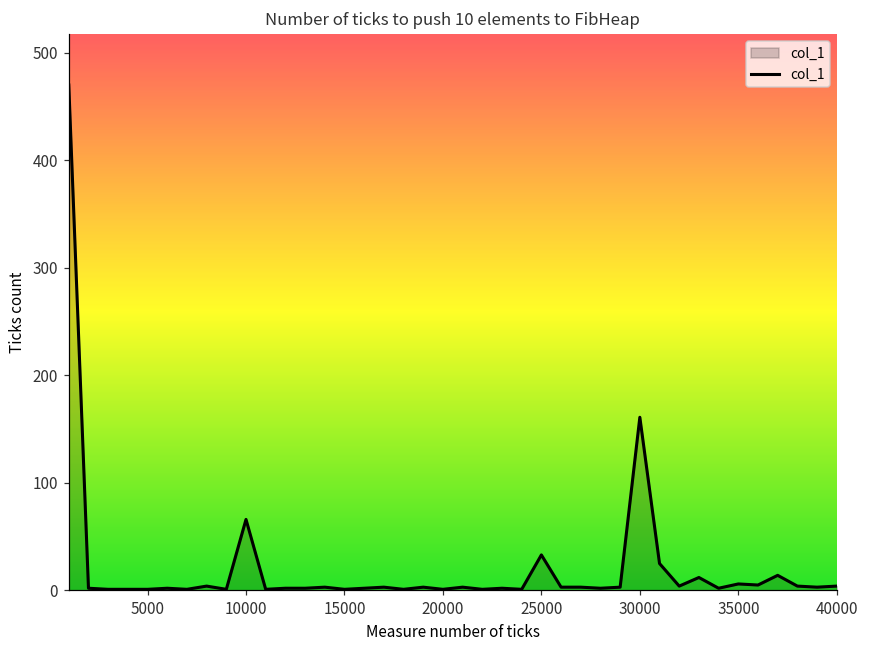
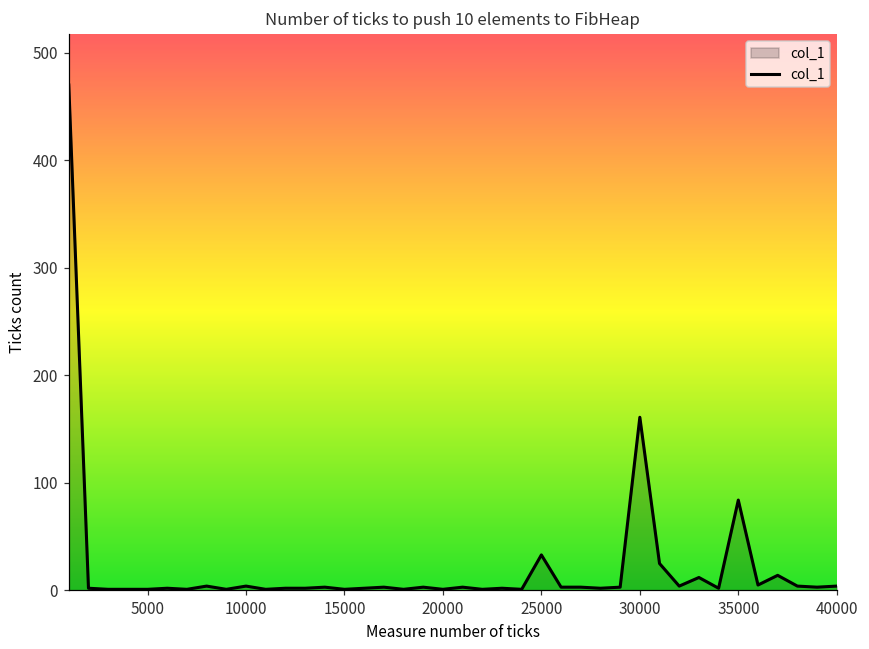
  {
    "5000": 0,
-   "10000": 70,
+   "10000": 0,
    "15000": 0,
    "20000": 0,
    "25000": 30,
    "30000": 160,
-   "35000": 10,
+   "35000": 80,
    "40000": 0
  }
